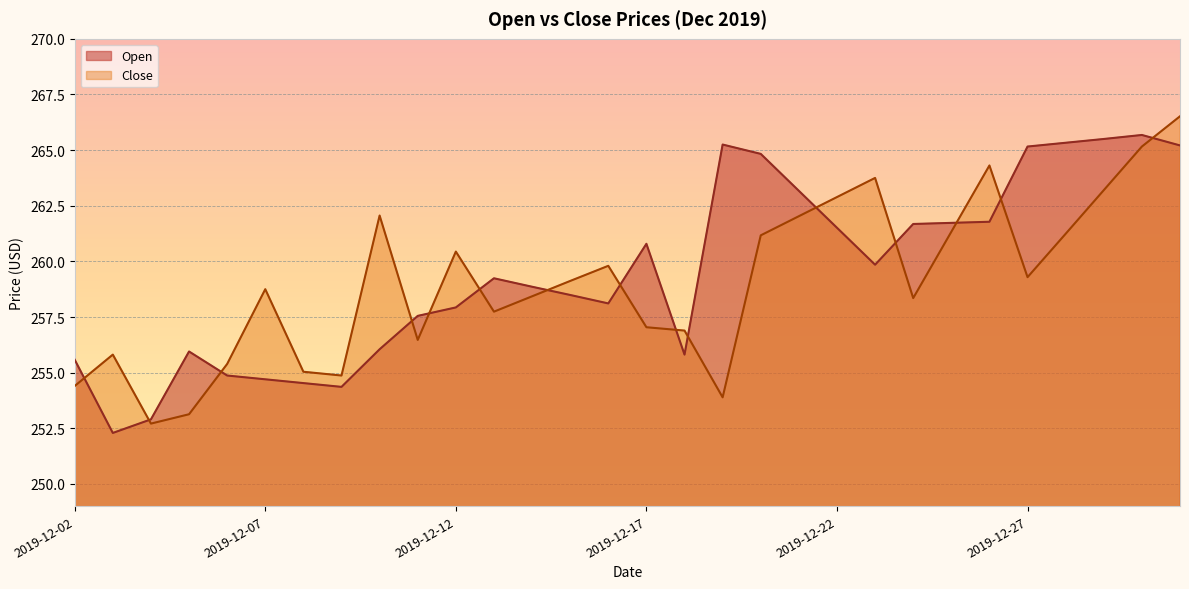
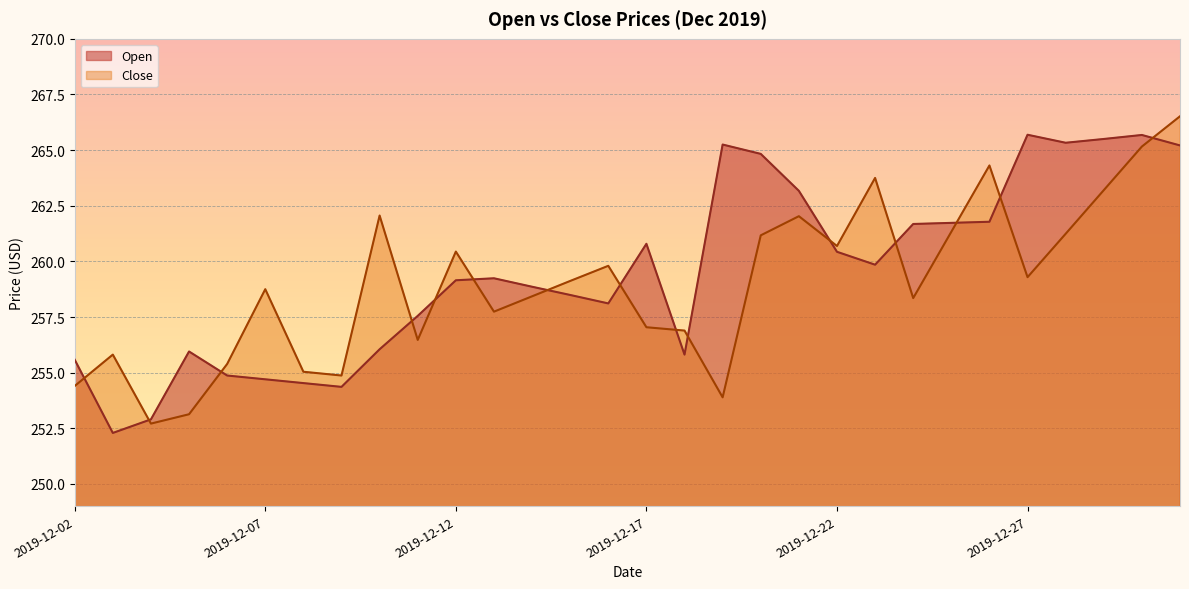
  {
    "Open": {
      "2019-12-02": 255.6,
      "2019-12-07": 254.7,
-     "2019-12-12": 257.9,
+     "2019-12-12": 259.2,
      "2019-12-17": 260.8,
-     "2019-12-22": 261.5,
-     "2019-12-27": 265.2
+     "2019-12-22": 260.4,
+     "2019-12-27": 265.7
    },
    "Close": {
      "2019-12-02": 254.4,
      "2019-12-07": 258.8,
      "2019-12-12": 260.4,
      "2019-12-17": 257.0,
-     "2019-12-22": 262.9,
+     "2019-12-22": 260.7,
      "2019-12-27": 259.3
    }
  }
